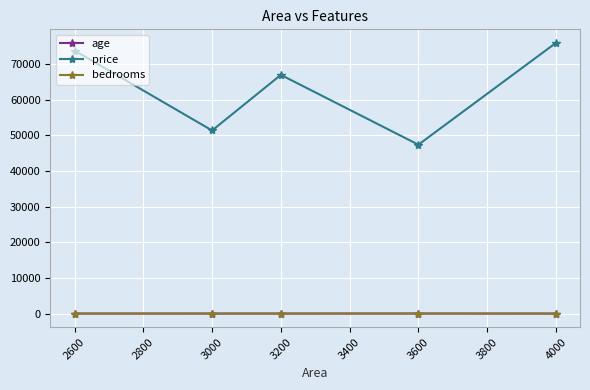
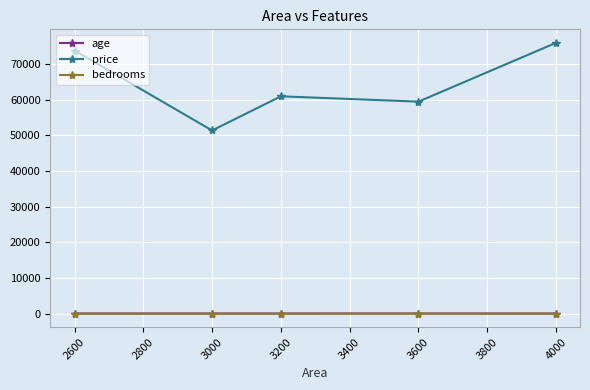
  {
    "bedrooms": {
      "2600": 0,
      "3000": 0,
      "3200": 0,
      "3600": 0,
      "4000": 0
    },
    "price": {
      "3000": 51000,
-     "3200": 67000,
-     "3600": 47000,
+     "3200": 61000,
+     "3600": 60000,
      "4000": 76000
    }
  }
